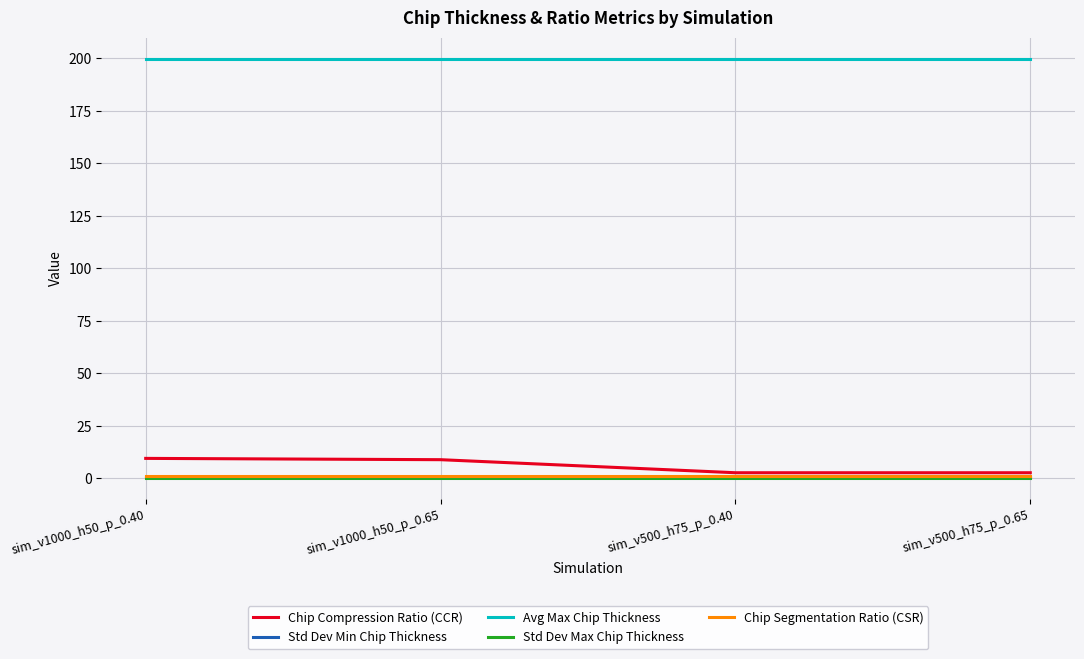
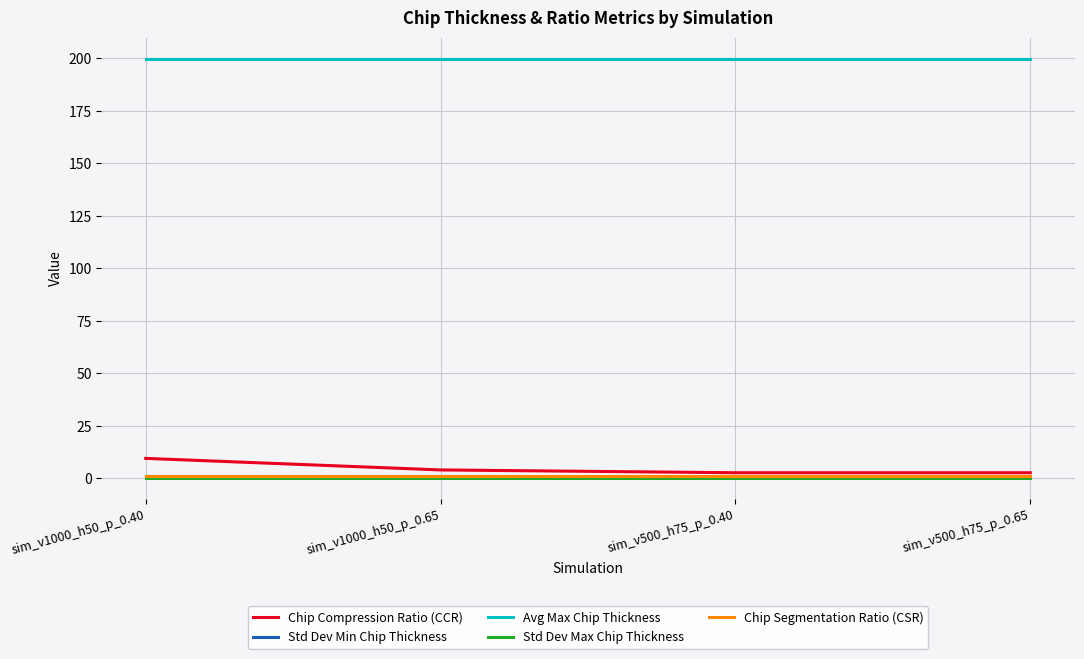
  {
    "Chip Compression Ratio (CCR)": {
      "sim_v1000_h50_p_0.40": 9,
-     "sim_v1000_h50_p_0.65": 9,
+     "sim_v1000_h50_p_0.65": 4,
      "sim_v500_h75_p_0.40": 3,
      "sim_v500_h75_p_0.65": 3
    },
    "Avg Max Chip Thickness": {
      "sim_v1000_h50_p_0.40": 200,
      "sim_v1000_h50_p_0.65": 200,
      "sim_v500_h75_p_0.40": 200,
      "sim_v500_h75_p_0.65": 200
    }
  }
